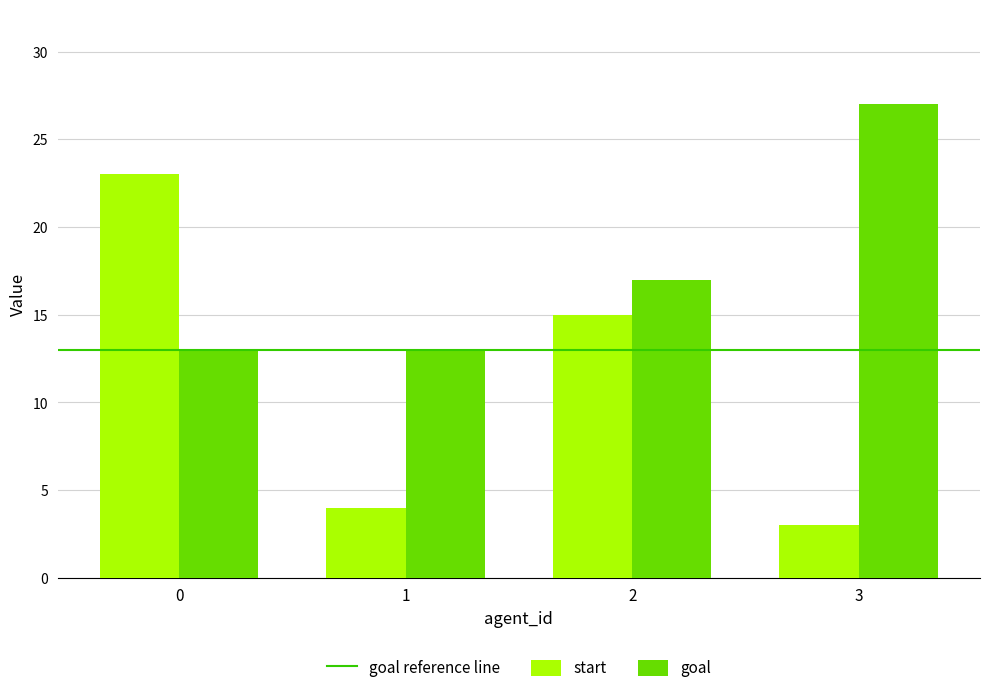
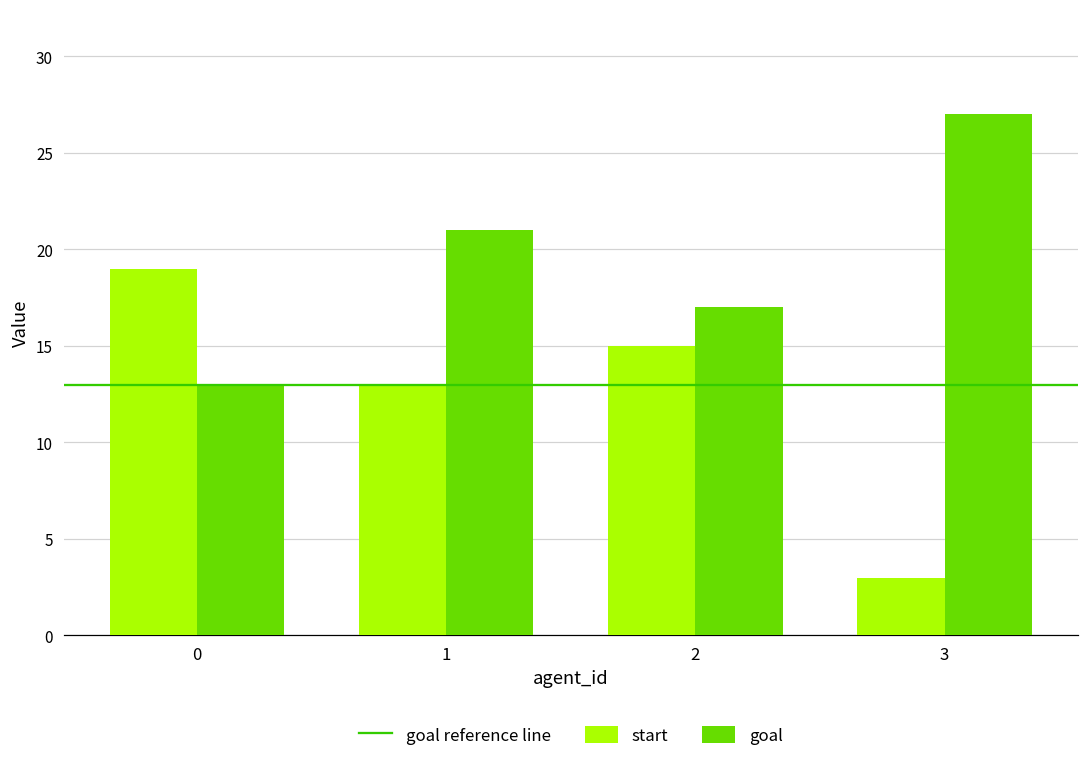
  {
    "start": {
-     "0": 23,
-     "1": 4,
+     "0": 19,
+     "1": 13,
      "2": 15,
      "3": 3
    },
    "goal": {
      "0": 13,
-     "1": 13,
+     "1": 21,
      "2": 17,
      "3": 27
    }
  }
